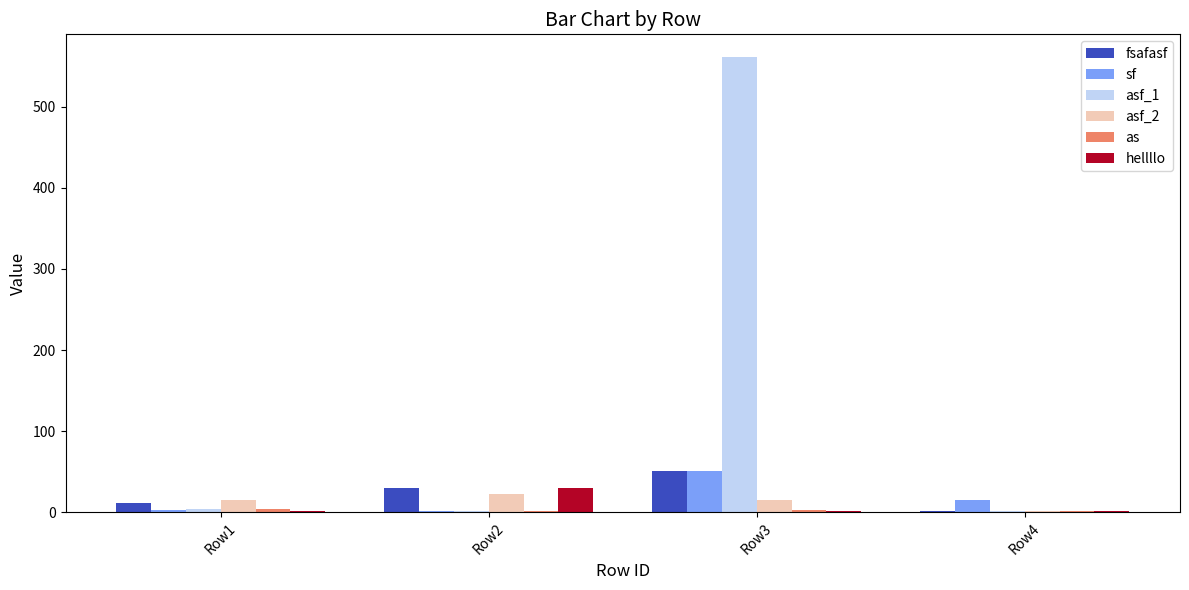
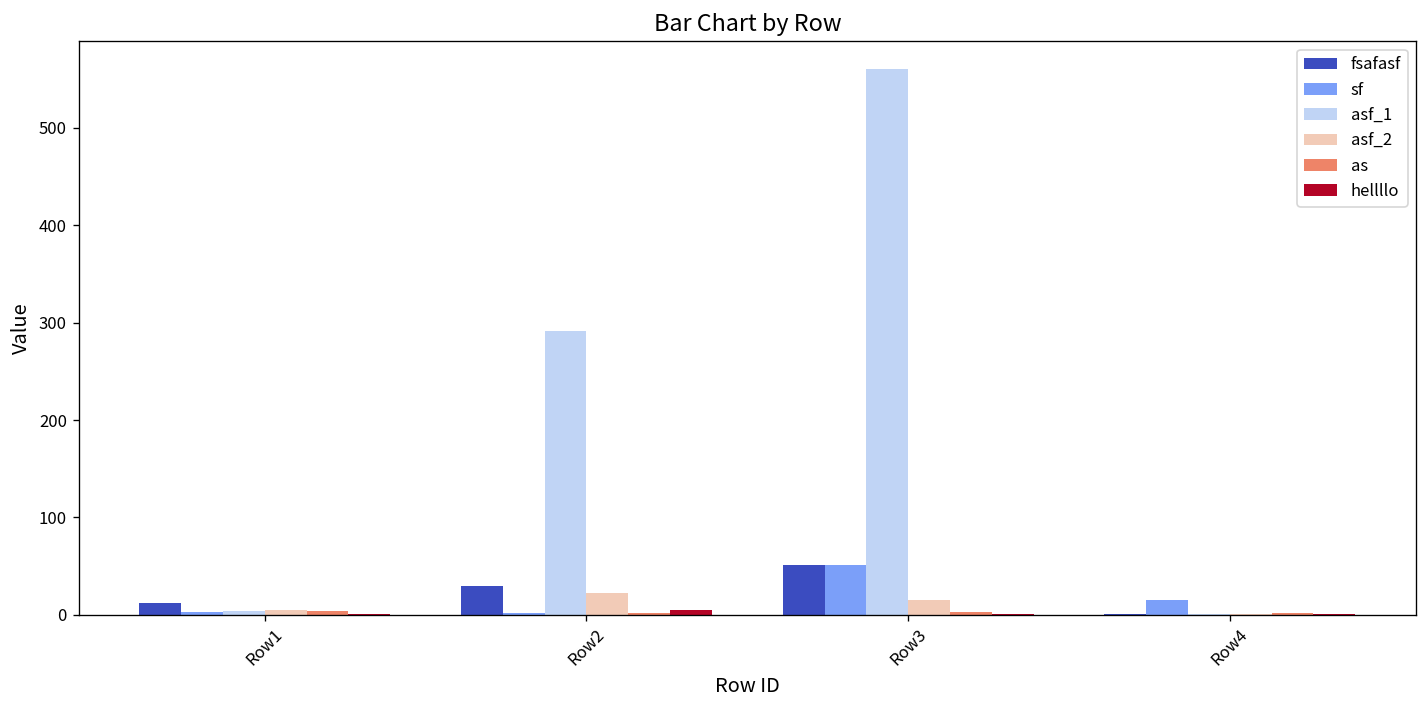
  {
    "fsafasf": {
      "Row1": 10,
      "Row2": 30,
      "Row3": 50
    },
    "sf": {
      "Row3": 50,
      "Row4": 20
    },
    "asf_1": {
      "Row1": 0,
-     "Row2": 0,
+     "Row2": 290,
      "Row3": 560
    },
    "asf_2": {
-     "Row1": 20,
+     "Row1": 10,
      "Row2": 20,
      "Row3": 20
    },
    "as": {
      "Row1": 0
    },
    "hellllo": {
-     "Row2": 30
+     "Row2": 10
    }
  }
